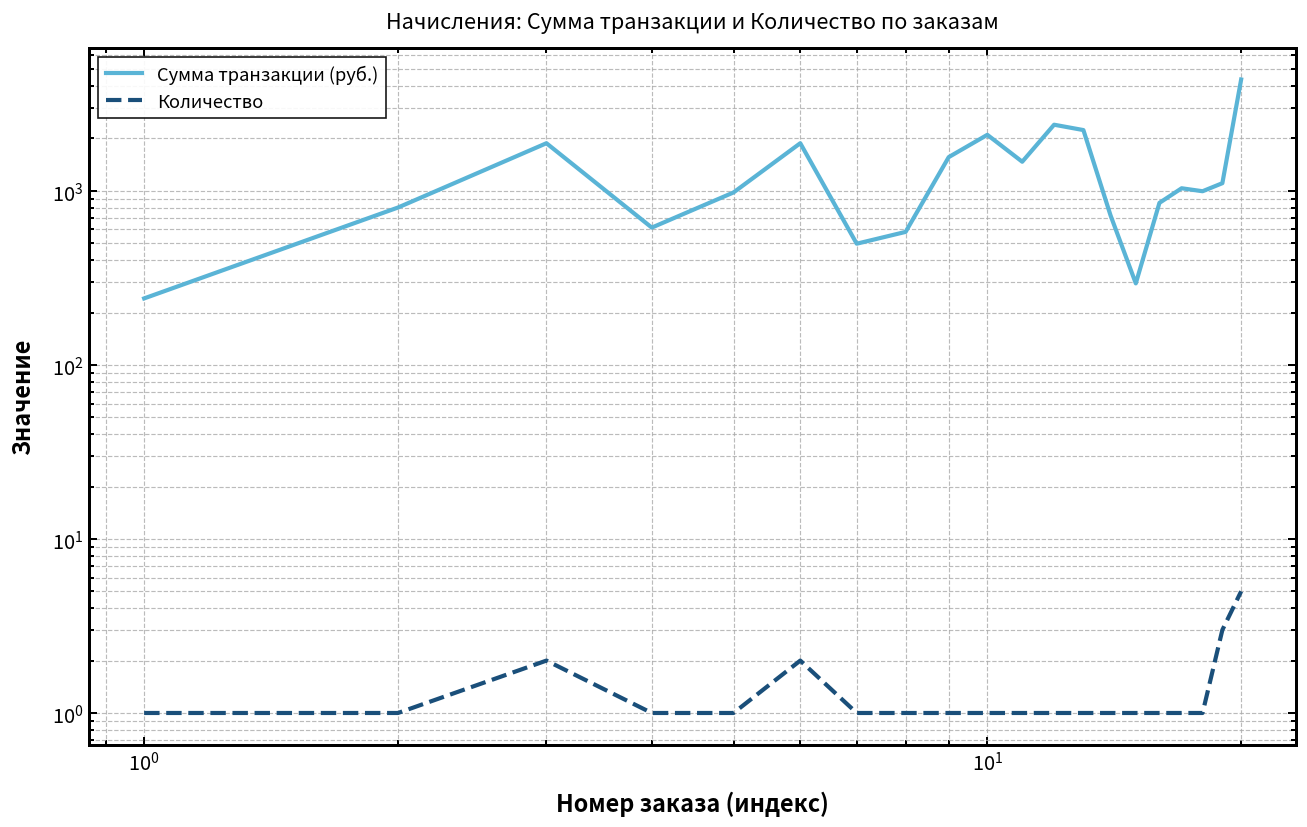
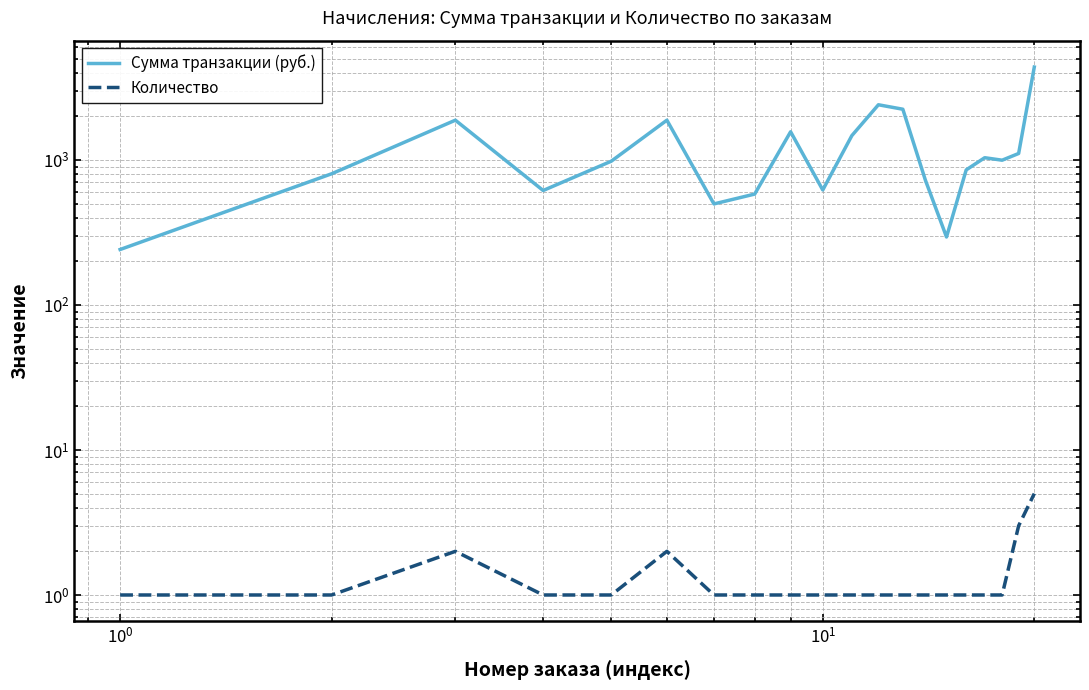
  {
    "Сумма транзакции (руб.)": {
      "10^0": 240,
-     "10^1": 2100
+     "10^1": 620
    },
    "Количество": {
      "10^0": 1,
      "10^1": 1
    }
  }
